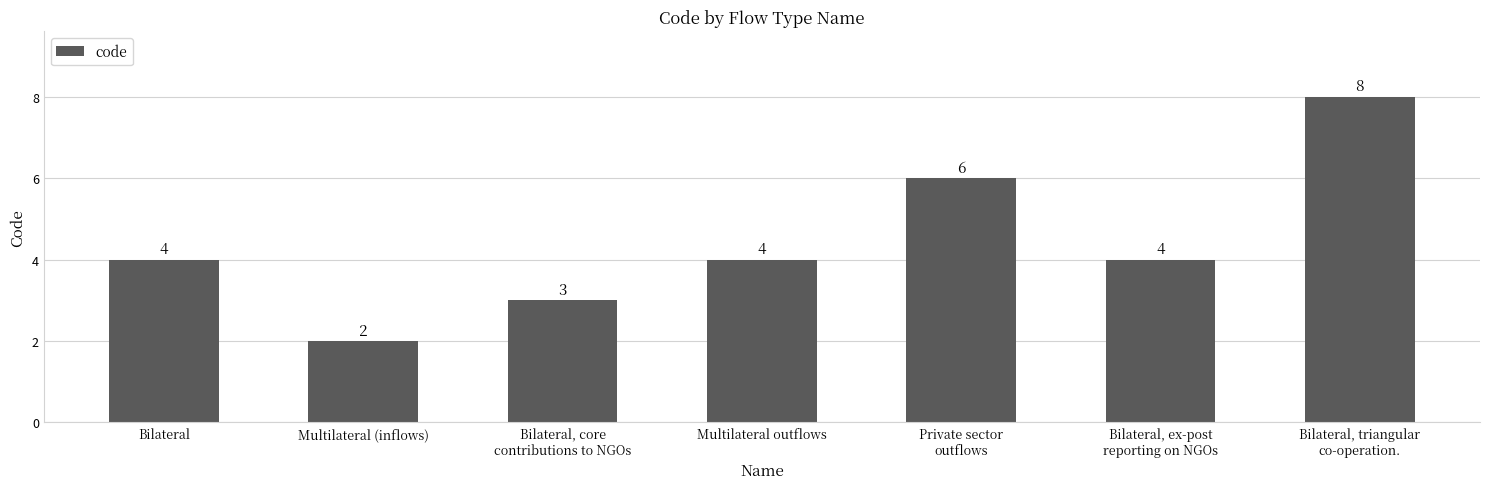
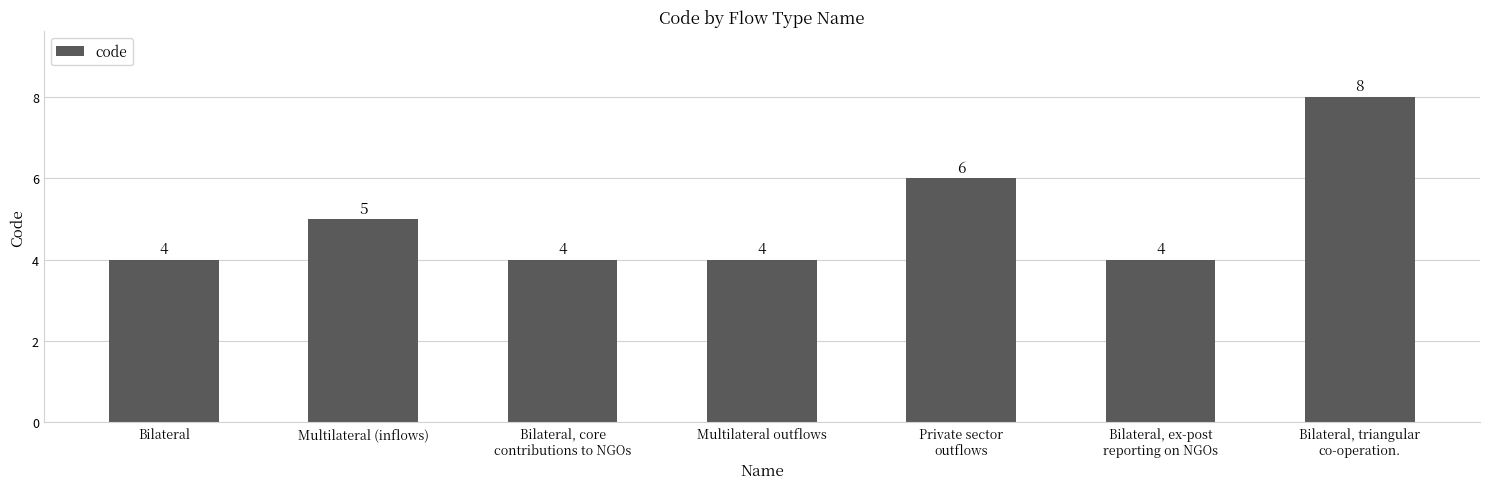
  {
    "Bilateral": 4,
-   "Multilateral (inflows)": 2,
-   "Bilateral, core contributions to NGOs": 3,
+   "Multilateral (inflows)": 5,
+   "Bilateral, core contributions to NGOs": 4,
    "Multilateral outflows": 4,
    "Private sector outflows": 6,
    "Bilateral, ex-post reporting on NGOs": 4,
    "Bilateral, triangular co-operation.": 8
  }
